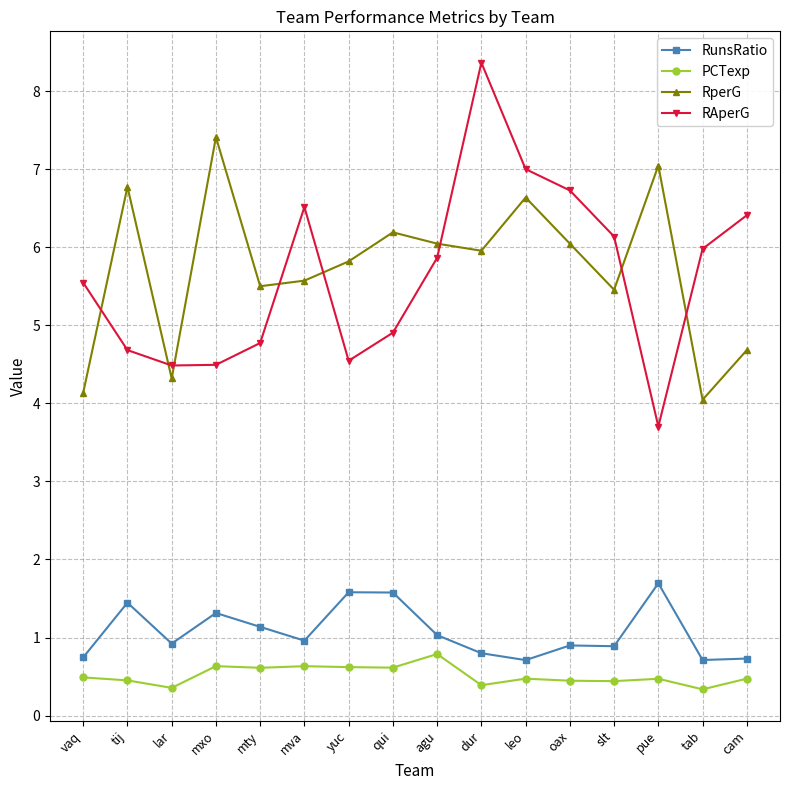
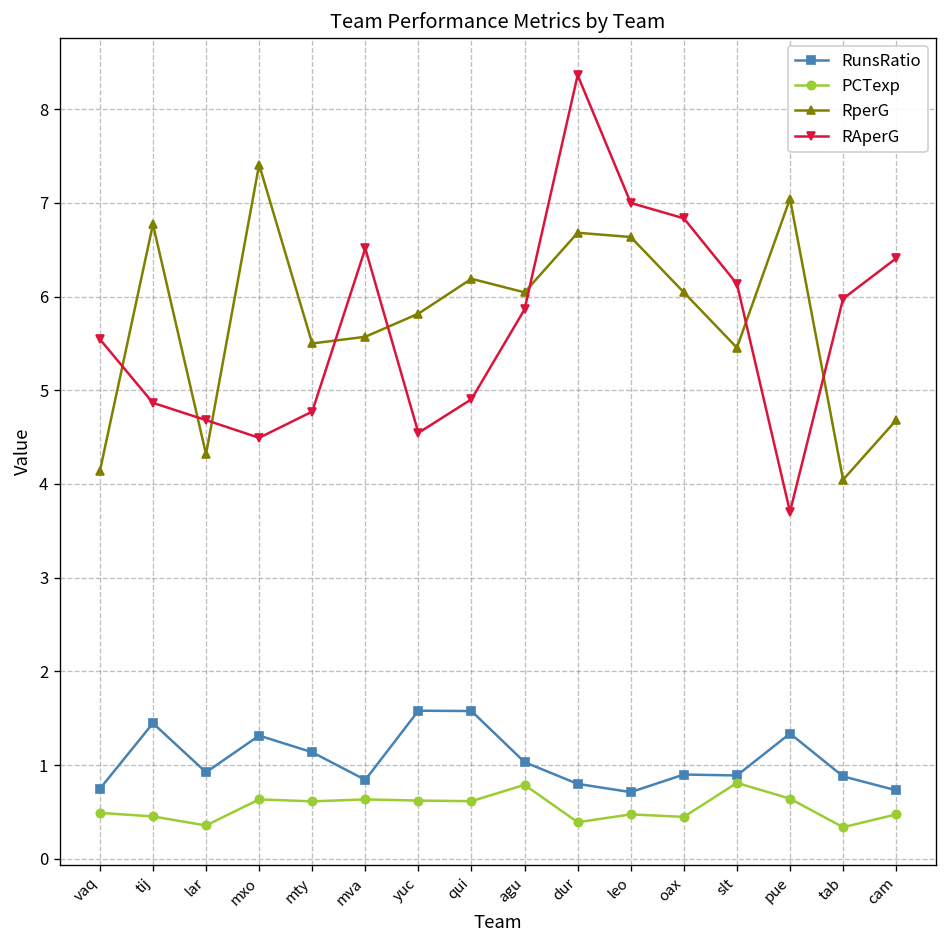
  {
    "RunsRatio": {
      "vaq": 0.7,
      "tij": 1.4,
      "lar": 0.9,
      "mxo": 1.3,
      "mty": 1.1,
-     "mva": 1.0,
+     "mva": 0.8,
      "yuc": 1.6,
      "qui": 1.6,
      "agu": 1.0,
      "dur": 0.8,
      "leo": 0.7,
      "oax": 0.9,
      "slt": 0.9,
-     "pue": 1.7,
-     "tab": 0.7,
+     "pue": 1.3,
+     "tab": 0.9,
      "cam": 0.7
    },
    "PCTexp": {
      "vaq": 0.5,
      "tij": 0.5,
      "lar": 0.4,
      "mxo": 0.6,
      "mty": 0.6,
      "mva": 0.6,
      "yuc": 0.6,
      "qui": 0.6,
      "agu": 0.8,
      "dur": 0.4,
      "leo": 0.5,
      "oax": 0.4,
-     "slt": 0.4,
-     "pue": 0.5,
+     "slt": 0.8,
+     "pue": 0.6,
      "tab": 0.3,
      "cam": 0.5
    },
    "RperG": {
      "vaq": 4.1,
      "tij": 6.8,
      "lar": 4.3,
      "mxo": 7.4,
      "mty": 5.5,
      "mva": 5.6,
      "yuc": 5.8,
      "qui": 6.2,
      "agu": 6.0,
-     "dur": 6.0,
+     "dur": 6.7,
      "leo": 6.6,
      "oax": 6.0,
      "slt": 5.5,
      "pue": 7.0,
      "tab": 4.0,
      "cam": 4.7
    },
    "RAperG": {
      "vaq": 5.5,
-     "tij": 4.7,
-     "lar": 4.5,
+     "tij": 4.9,
+     "lar": 4.7,
      "mxo": 4.5,
      "mty": 4.8,
      "mva": 6.5,
      "yuc": 4.5,
      "qui": 4.9,
      "agu": 5.9,
      "dur": 8.4,
      "leo": 7.0,
-     "oax": 6.7,
+     "oax": 6.8,
      "slt": 6.1,
      "pue": 3.7,
      "tab": 6.0,
      "cam": 6.4
    }
  }
